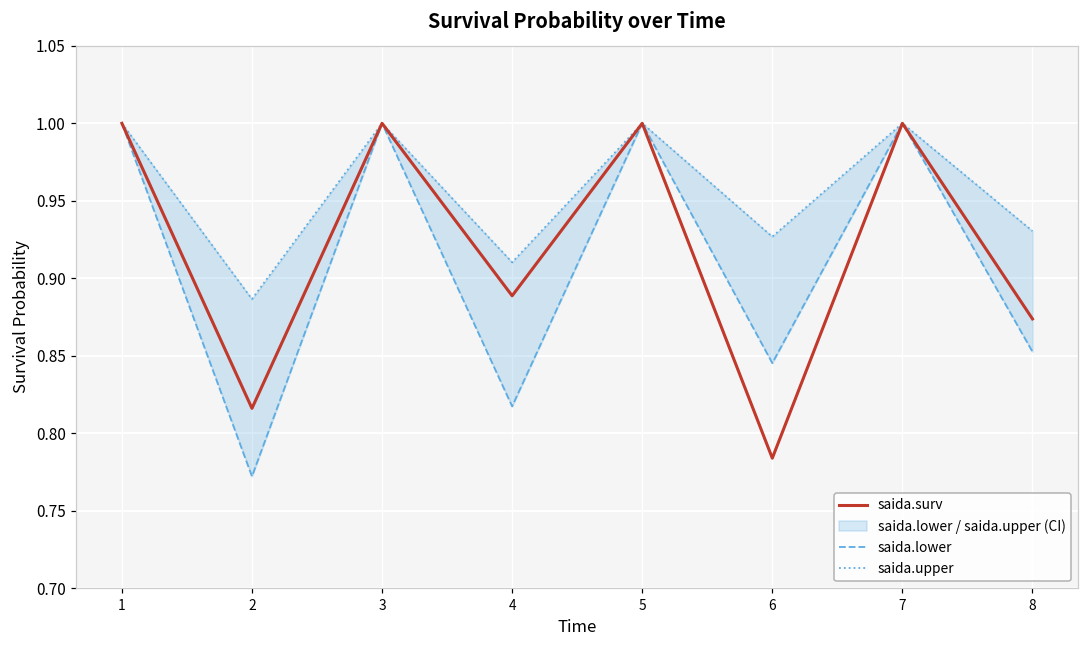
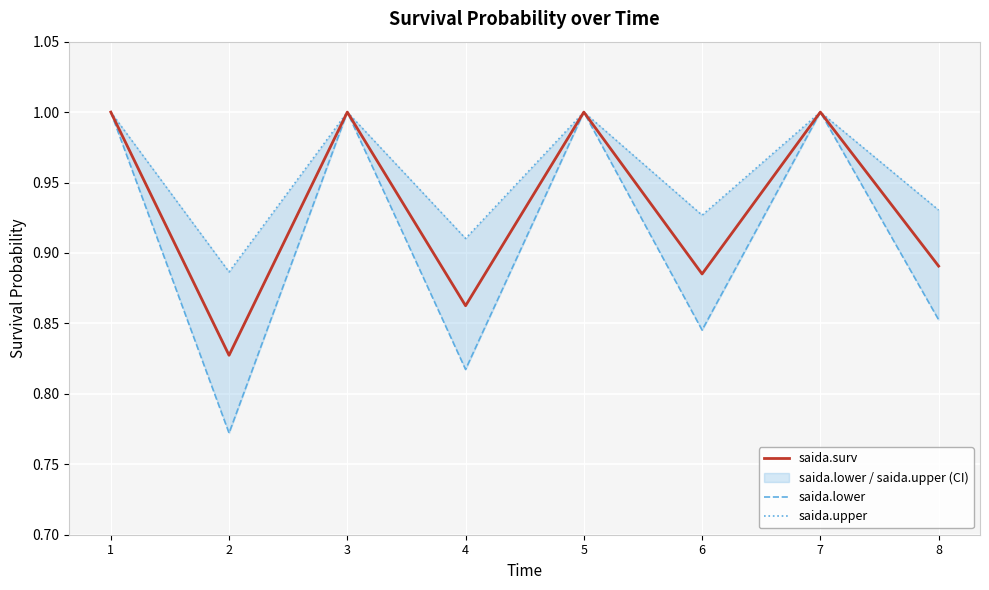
  {
    "saida.surv": {
-     "2": 0.816,
-     "4": 0.889,
-     "6": 0.784,
-     "8": 0.874
+     "2": 0.827,
+     "4": 0.863,
+     "6": 0.885,
+     "8": 0.891
    }
  }
